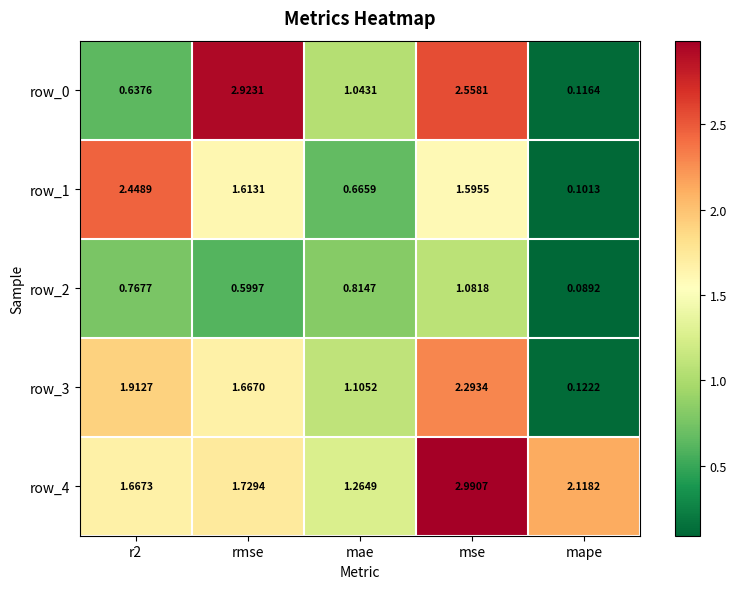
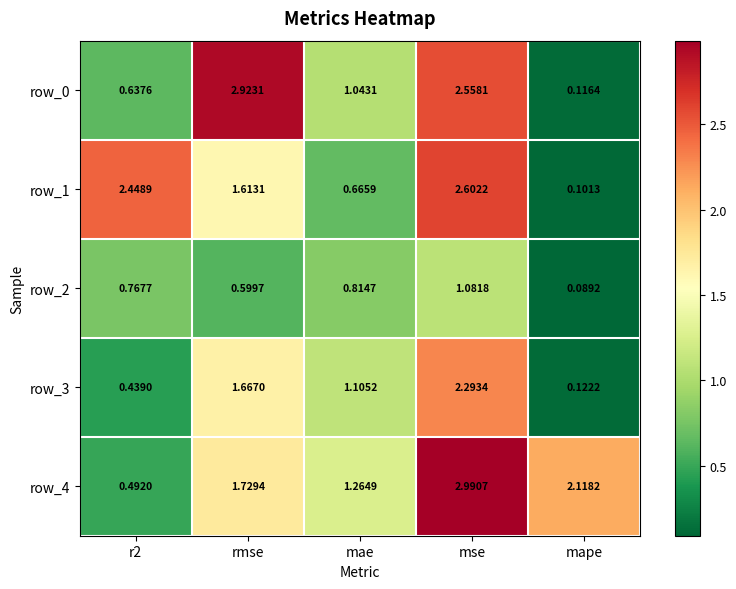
  {
    "row_0": {
      "r2": 0.6376,
      "rmse": 2.9231,
      "mae": 1.0431,
      "mse": 2.5581,
      "mape": 0.1164
    },
    "row_1": {
      "r2": 2.4489,
      "rmse": 1.6131,
      "mae": 0.6659,
-     "mse": 1.5955,
+     "mse": 2.6022,
      "mape": 0.1013
    },
    "row_2": {
      "r2": 0.7677,
      "rmse": 0.5997,
      "mae": 0.8147,
      "mse": 1.0818,
      "mape": 0.0892
    },
    "row_3": {
-     "r2": 1.9127,
+     "r2": 0.4390,
      "rmse": 1.6670,
      "mae": 1.1052,
      "mse": 2.2934,
      "mape": 0.1222
    },
    "row_4": {
-     "r2": 1.6673,
+     "r2": 0.4920,
      "rmse": 1.7294,
      "mae": 1.2649,
      "mse": 2.9907,
      "mape": 2.1182
    }
  }
